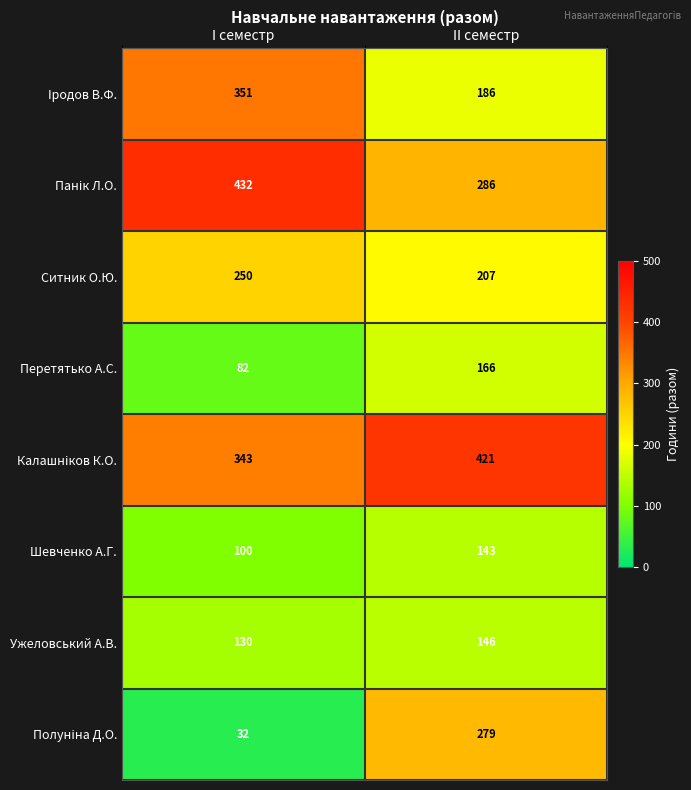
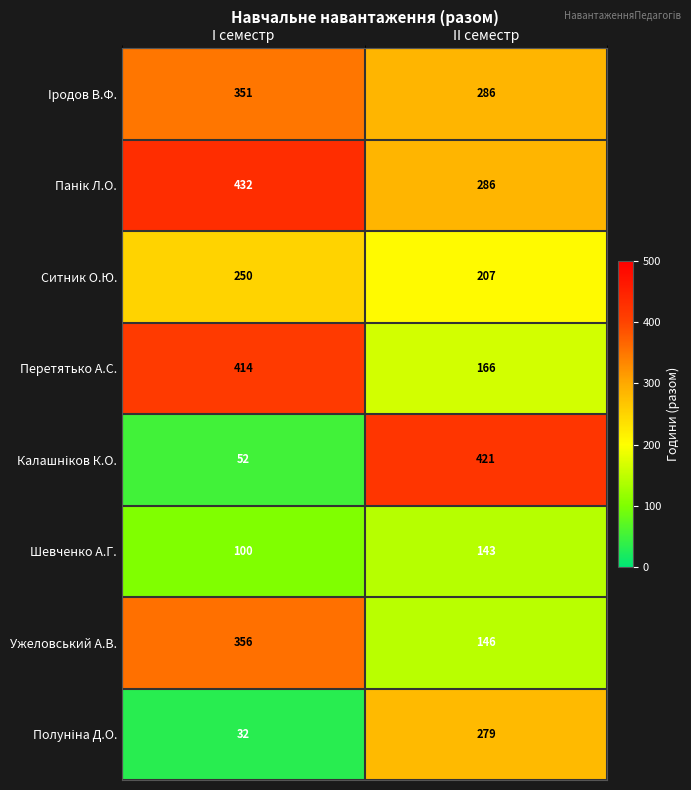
  {
    "Іродов В.Ф.": {
      "І семестр": 351,
-     "ІІ семестр": 186
+     "ІІ семестр": 286
    },
    "Панік Л.О.": {
      "І семестр": 432,
      "ІІ семестр": 286
    },
    "Ситник О.Ю.": {
      "І семестр": 250,
      "ІІ семестр": 207
    },
    "Перетятько А.С.": {
-     "І семестр": 82,
+     "І семестр": 414,
      "ІІ семестр": 166
    },
    "Калашніков К.О.": {
-     "І семестр": 343,
+     "І семестр": 52,
      "ІІ семестр": 421
    },
    "Шевченко А.Г.": {
      "І семестр": 100,
      "ІІ семестр": 143
    },
    "Ужеловський А.В.": {
-     "І семестр": 130,
+     "І семестр": 356,
      "ІІ семестр": 146
    },
    "Полуніна Д.О.": {
      "І семестр": 32,
      "ІІ семестр": 279
    }
  }
